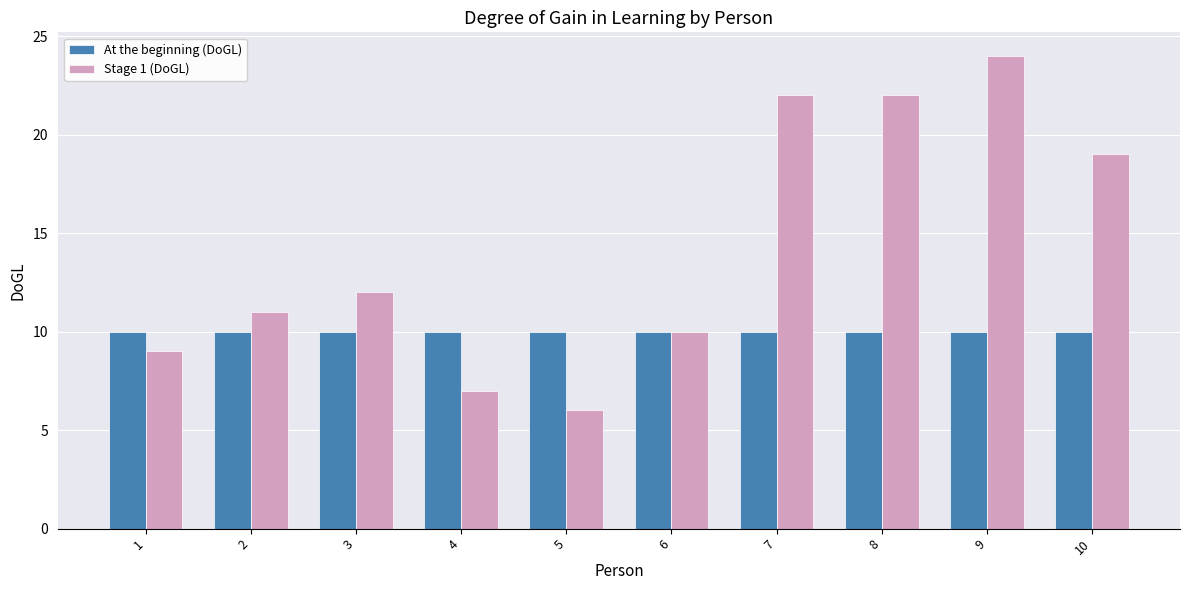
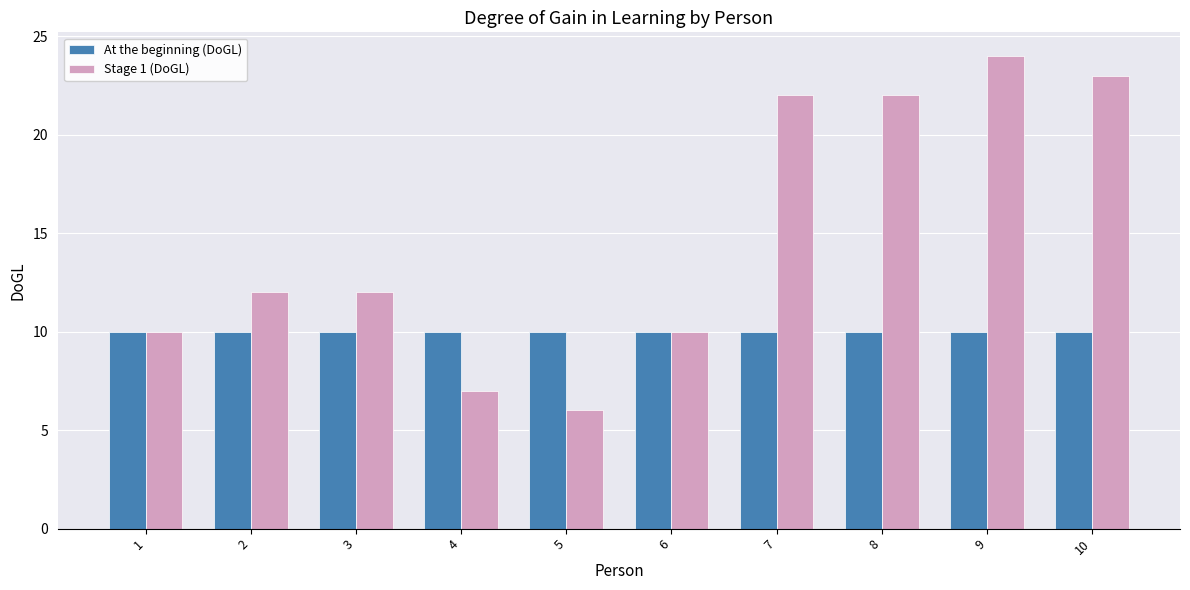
  {
    "At the beginning (DoGL)": {
      "1": 10,
      "2": 10,
      "3": 10,
      "4": 10,
      "5": 10,
      "6": 10,
      "7": 10,
      "8": 10,
      "9": 10,
      "10": 10
    },
    "Stage 1 (DoGL)": {
-     "1": 9,
-     "2": 11,
+     "1": 10,
+     "2": 12,
      "3": 12,
      "4": 7,
      "5": 6,
      "6": 10,
      "7": 22,
      "8": 22,
      "9": 24,
-     "10": 19
+     "10": 23
    }
  }
